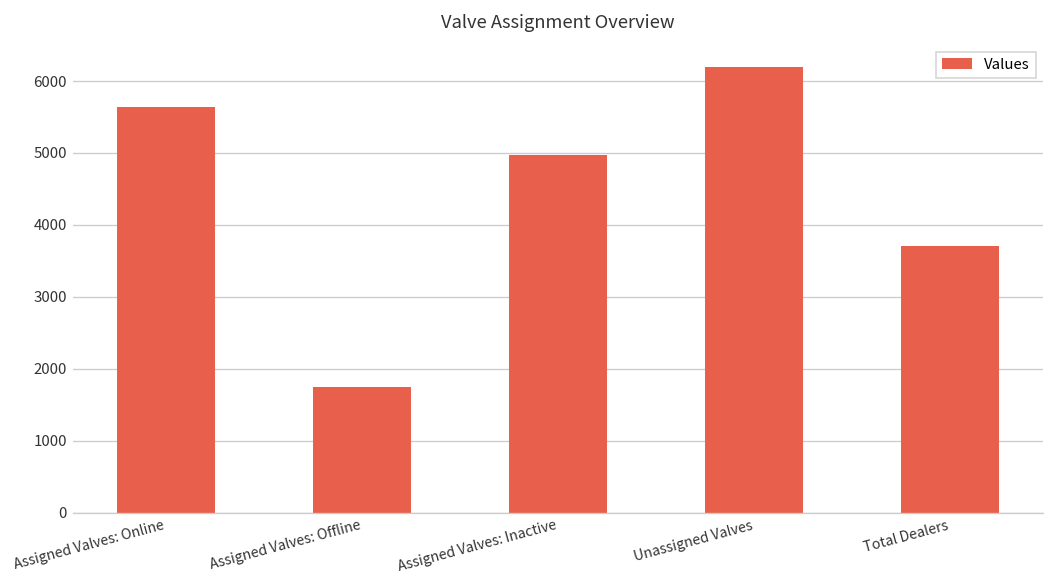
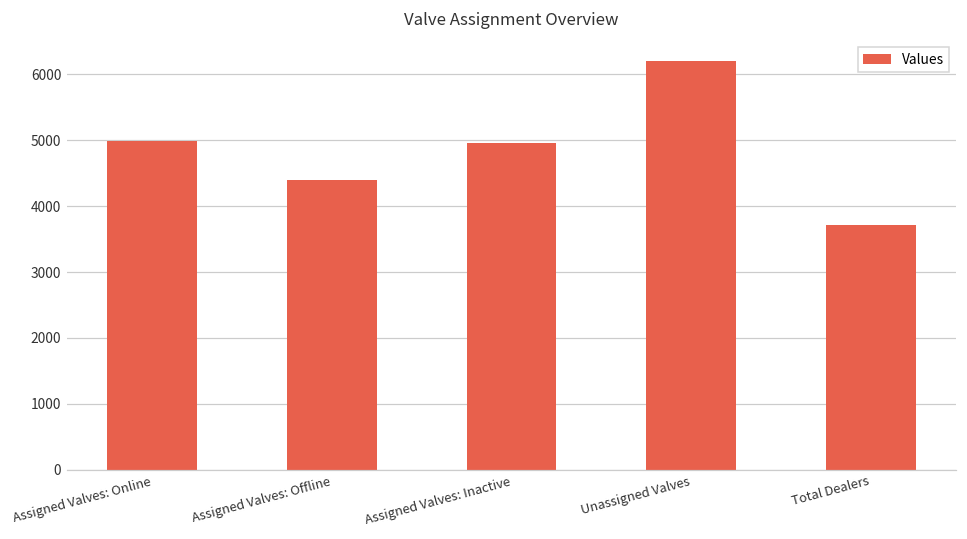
  {
-   "Assigned Valves: Online": 5600,
-   "Assigned Valves: Offline": 1700,
+   "Assigned Valves: Online": 5000,
+   "Assigned Valves: Offline": 4400,
    "Assigned Valves: Inactive": 5000,
    "Unassigned Valves": 6200,
    "Total Dealers": 3700
  }
